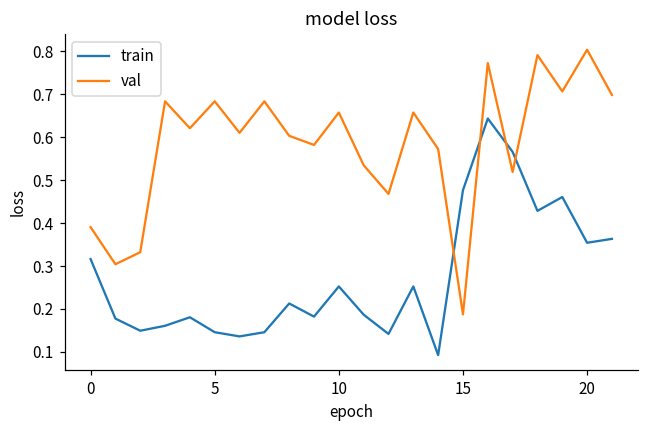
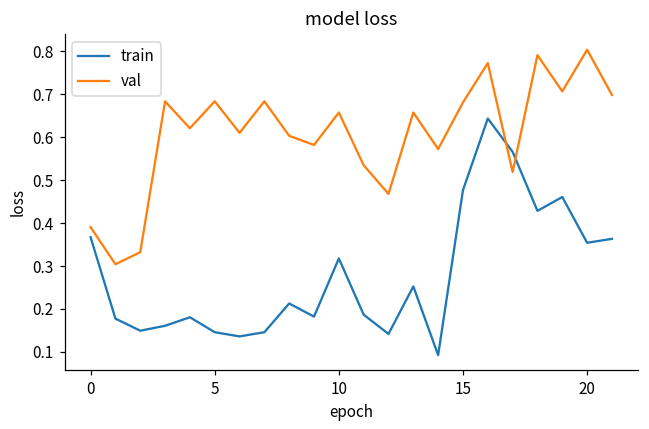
  {
    "train": {
-     "0": 0.32,
+     "0": 0.37,
      "5": 0.15,
-     "10": 0.25,
+     "10": 0.32,
      "15": 0.48,
      "20": 0.35
    },
    "val": {
      "0": 0.39,
      "5": 0.68,
      "10": 0.66,
-     "15": 0.19,
+     "15": 0.68,
      "20": 0.80
    }
  }
